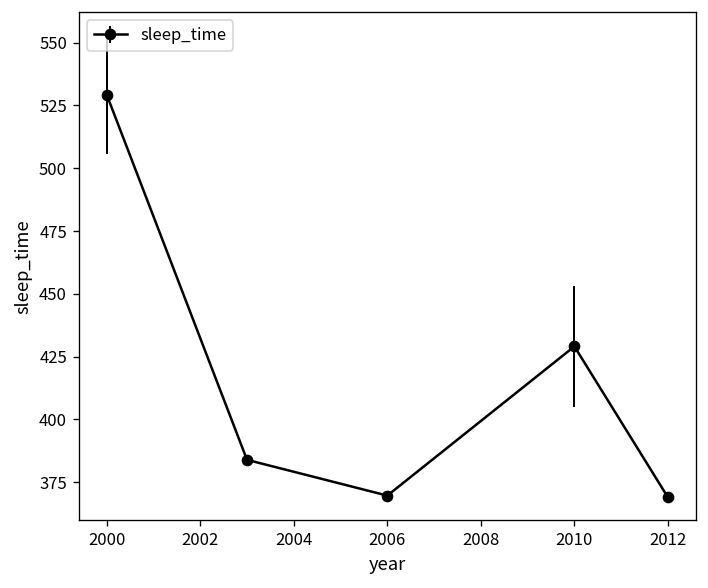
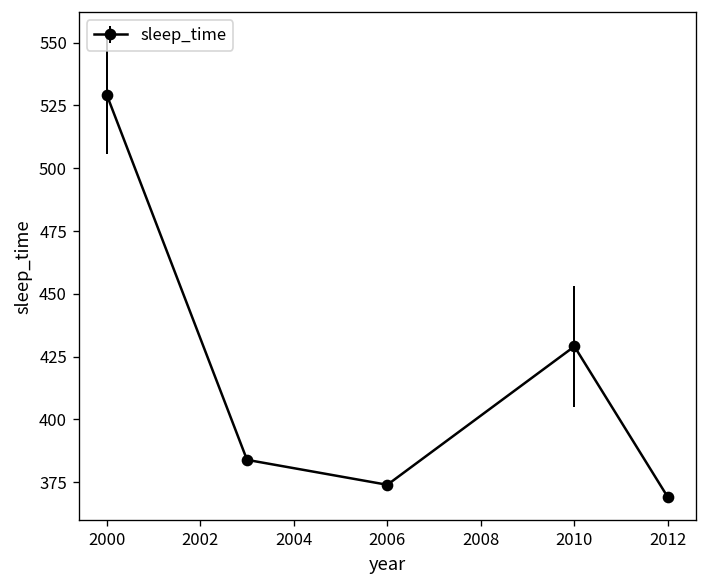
  {
    "2000": 529,
-   "2006": 370,
+   "2006": 374,
    "2010": 429,
    "2012": 369
  }
